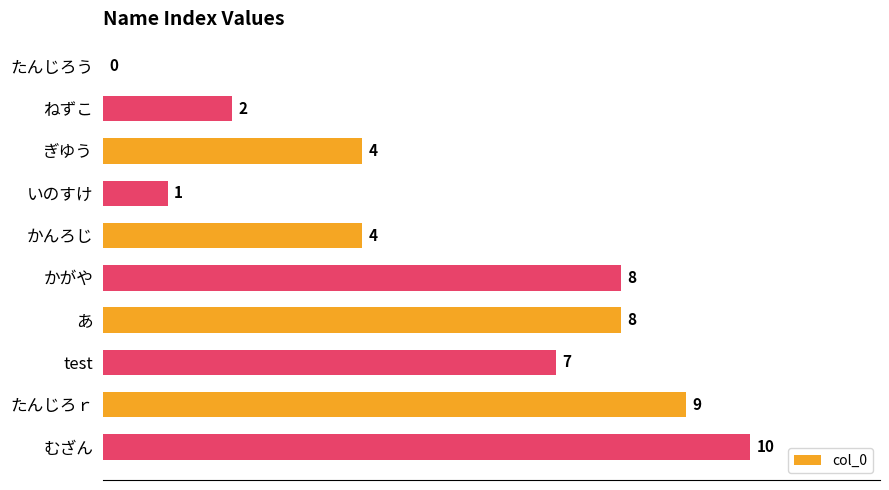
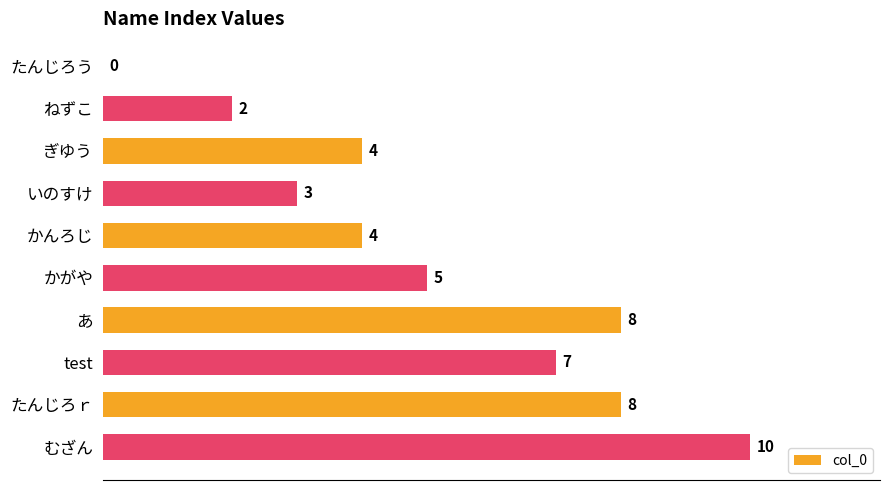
  {
    "たんじろう": 0,
    "ねずこ": 2,
    "ぎゆう": 4,
-   "いのすけ": 1,
+   "いのすけ": 3,
    "かんろじ": 4,
-   "かがや": 8,
+   "かがや": 5,
    "あ": 8,
    "test": 7,
-   "たんじろｒ": 9,
+   "たんじろｒ": 8,
    "むざん": 10
  }
